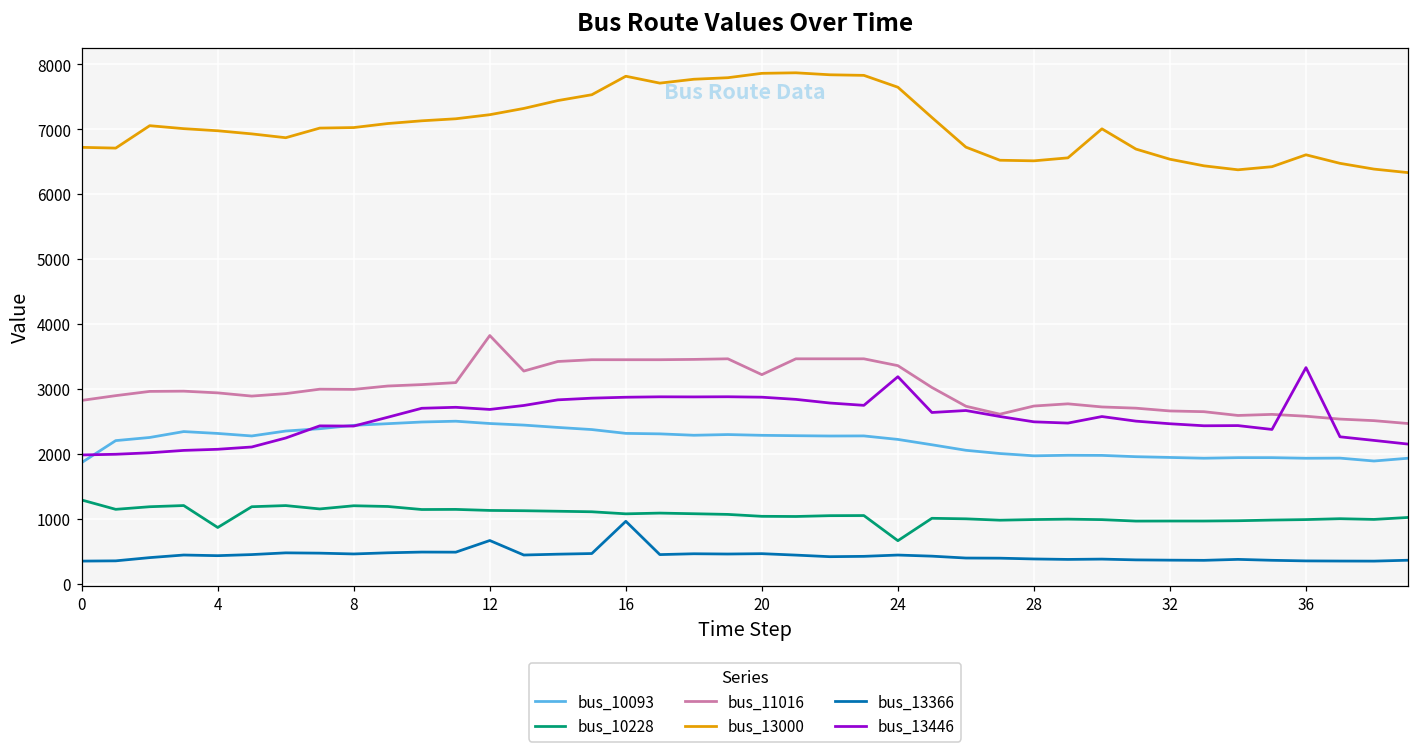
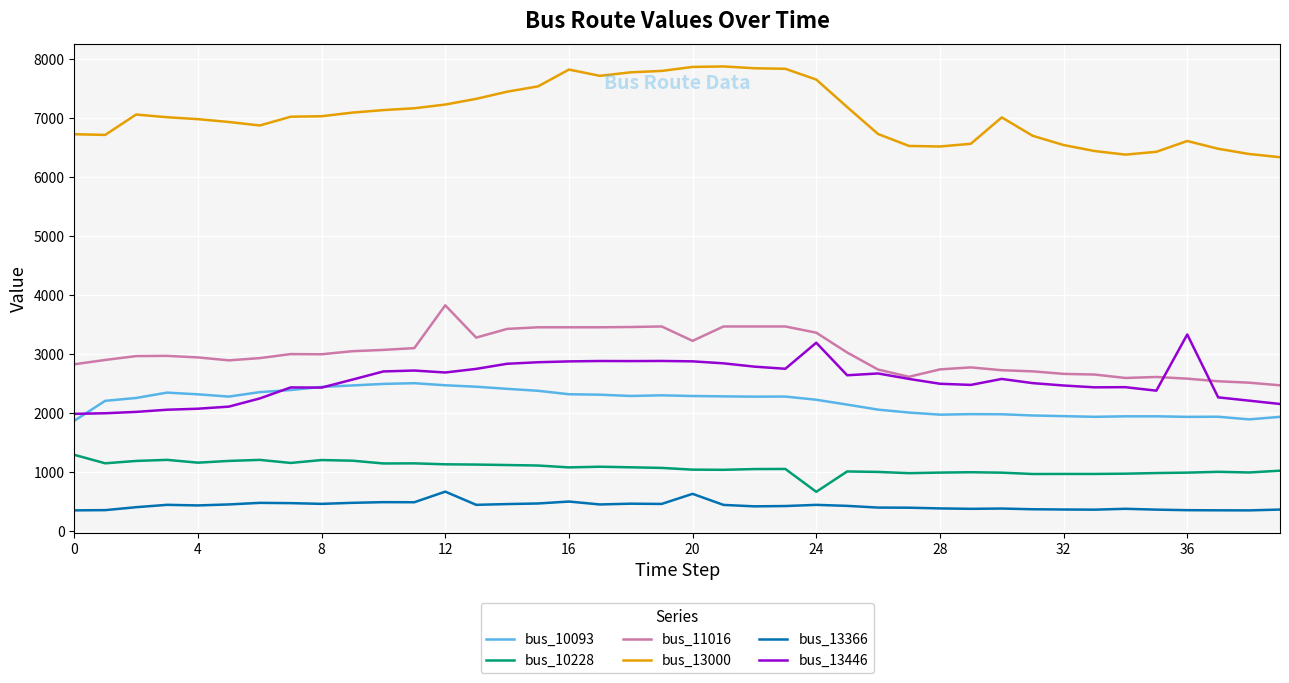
  {
    "bus_10093": {
      "0": 1900,
      "4": 2300,
      "12": 2500,
      "16": 2300,
      "20": 2300,
      "24": 2200,
      "28": 2000,
      "32": 1900,
      "36": 1900
    },
    "bus_10228": {
      "0": 1300,
-     "4": 900,
+     "4": 1200,
      "8": 1200,
      "12": 1100,
      "16": 1100,
      "20": 1000,
      "24": 700,
      "28": 1000,
      "32": 1000,
      "36": 1000
    },
    "bus_11016": {
      "0": 2800,
      "4": 2900,
      "8": 3000,
      "12": 3800,
      "16": 3500,
      "20": 3200,
      "24": 3400,
      "28": 2700,
      "32": 2700,
      "36": 2600
    },
    "bus_13000": {
      "0": 6700,
      "4": 7000,
      "8": 7000,
      "12": 7200,
      "16": 7800,
      "20": 7900,
      "24": 7600,
      "28": 6500,
      "32": 6500,
      "36": 6600
    },
    "bus_13366": {
      "0": 400,
      "4": 400,
      "8": 500,
      "12": 700,
-     "16": 1000,
-     "20": 500,
+     "16": 500,
+     "20": 600,
      "24": 400,
      "28": 400,
      "32": 400,
      "36": 400
    },
    "bus_13446": {
      "0": 2000,
      "4": 2100,
      "12": 2700,
      "16": 2900,
      "20": 2900,
      "24": 3200,
      "28": 2500,
      "32": 2500,
      "36": 3300
    }
  }
